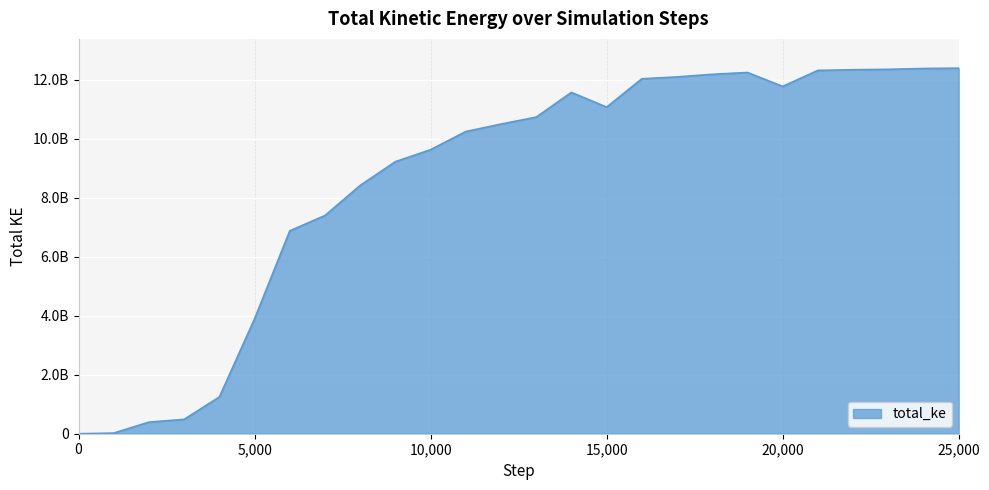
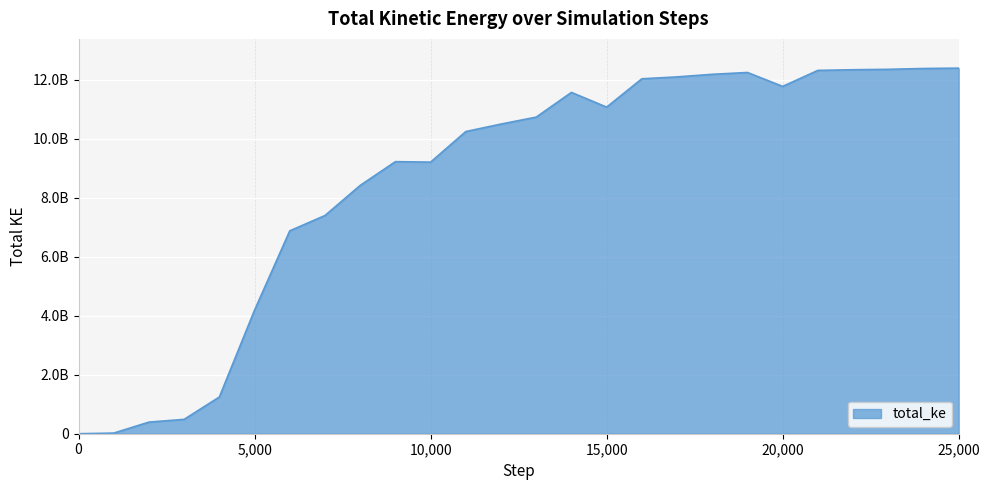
  {
    "0": 0,
-   "5,000": 3900000000,
-   "10,000": 9600000000,
+   "5,000": 4200000000,
+   "10,000": 9200000000,
    "15,000": 11100000000,
    "20,000": 11800000000,
    "25,000": 12400000000
  }
